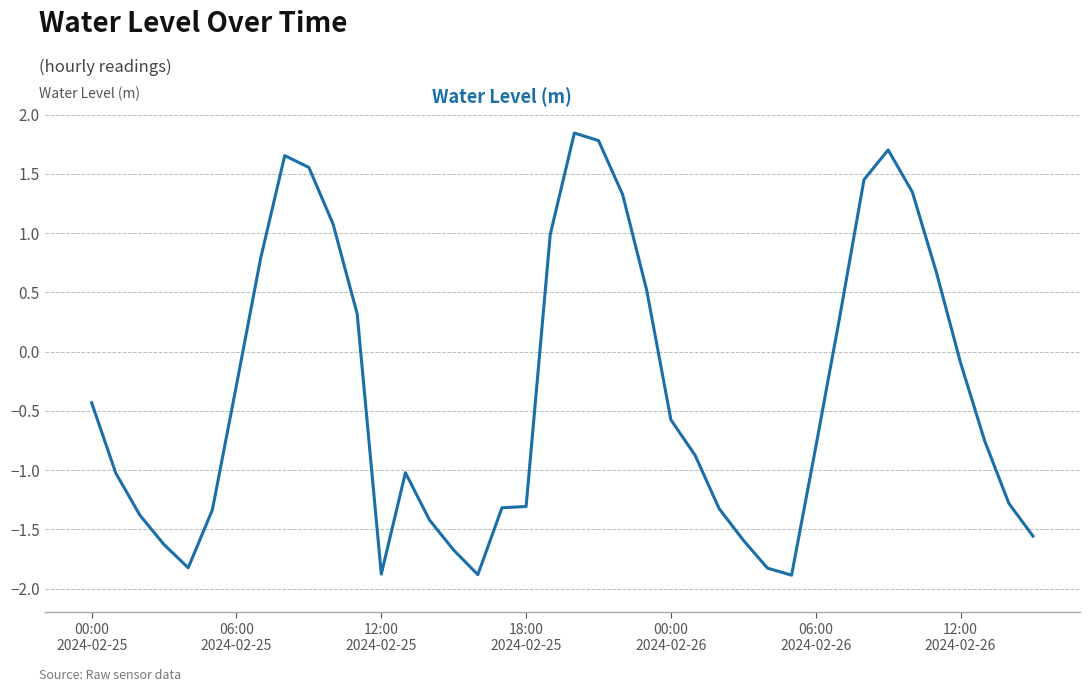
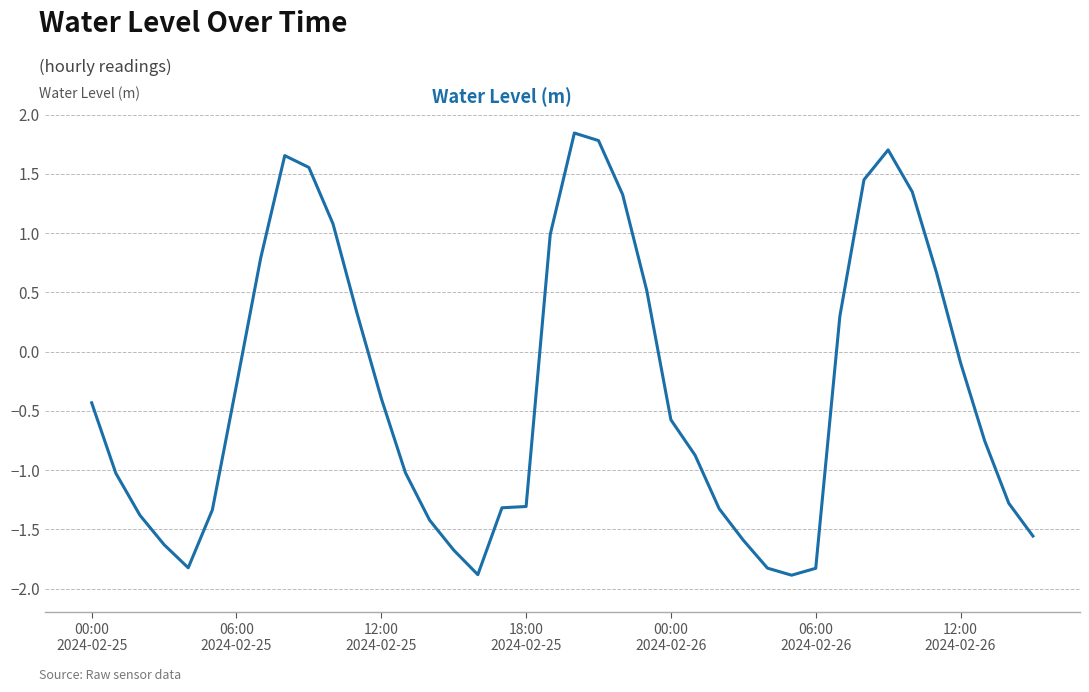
  {
    "00:00 2024-02-25": -0.43,
    "06:00 2024-02-25": -0.28,
-   "12:00 2024-02-25": -1.88,
+   "12:00 2024-02-25": -0.39,
    "18:00 2024-02-25": -1.31,
    "00:00 2024-02-26": -0.58,
-   "06:00 2024-02-26": -0.81,
+   "06:00 2024-02-26": -1.83,
    "12:00 2024-02-26": -0.09
  }
